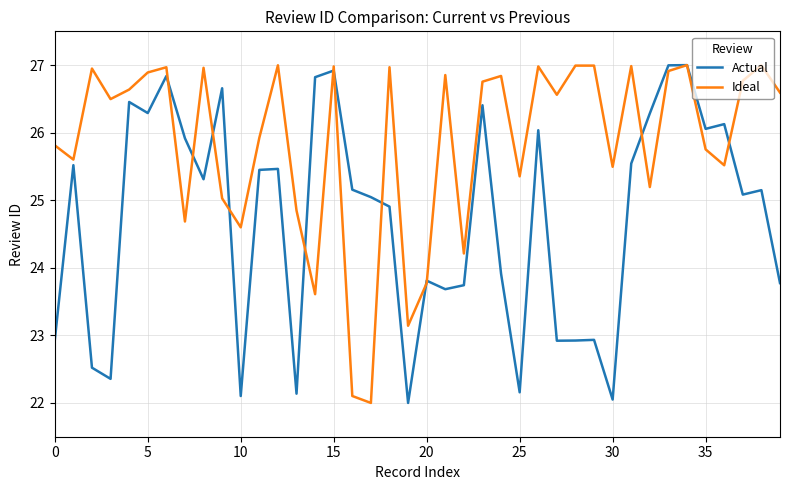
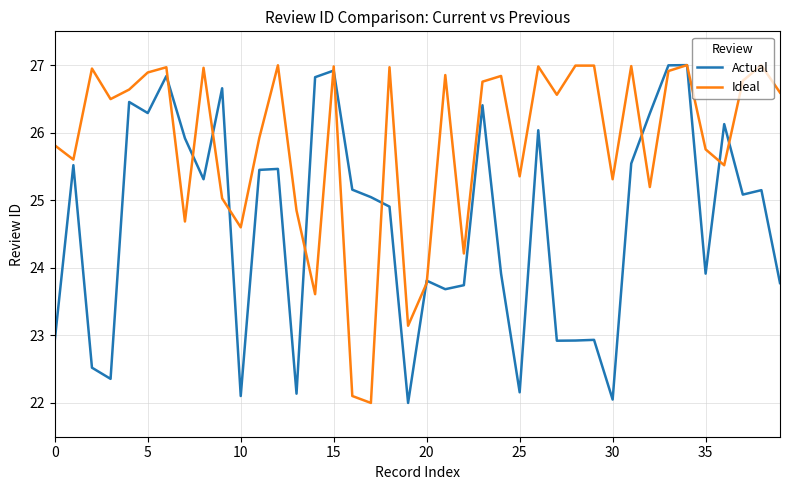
  {
    "Actual": {
      "0": 22.9,
      "5": 26.3,
      "10": 22.1,
      "15": 26.9,
      "25": 22.2,
      "30": 22.1,
-     "35": 26.1
+     "35": 23.9
    },
    "Ideal": {
      "0": 25.8,
      "5": 26.9,
      "10": 24.6,
      "15": 27.0,
      "25": 25.4,
-     "30": 25.5,
+     "30": 25.3,
      "35": 25.8
    }
  }
